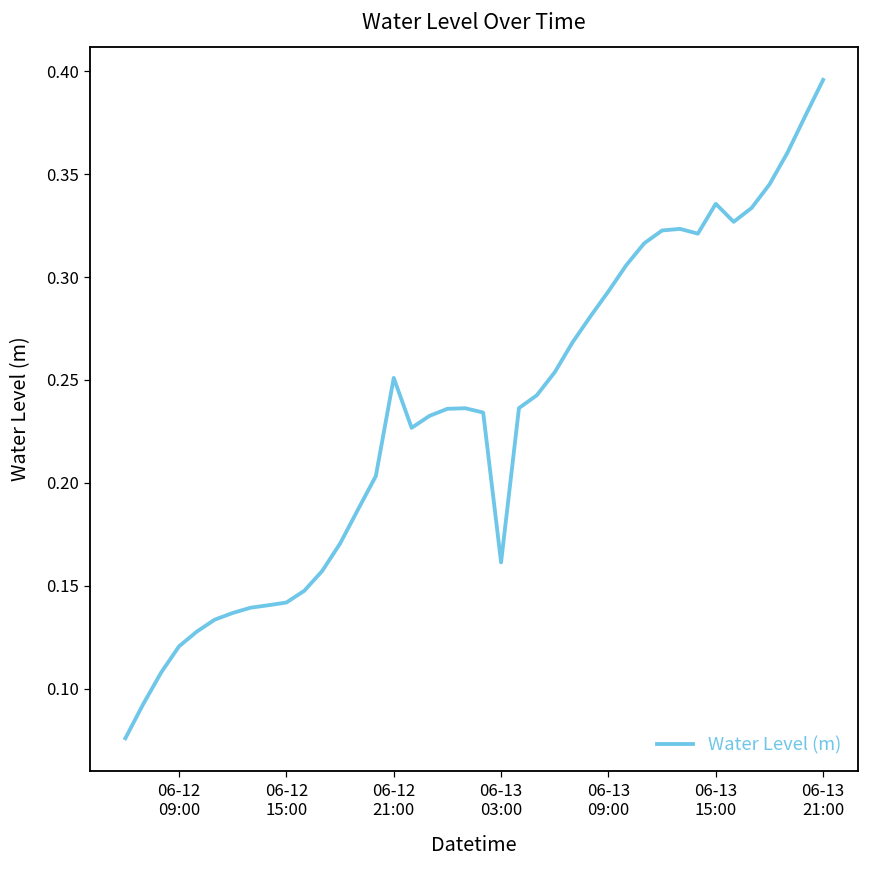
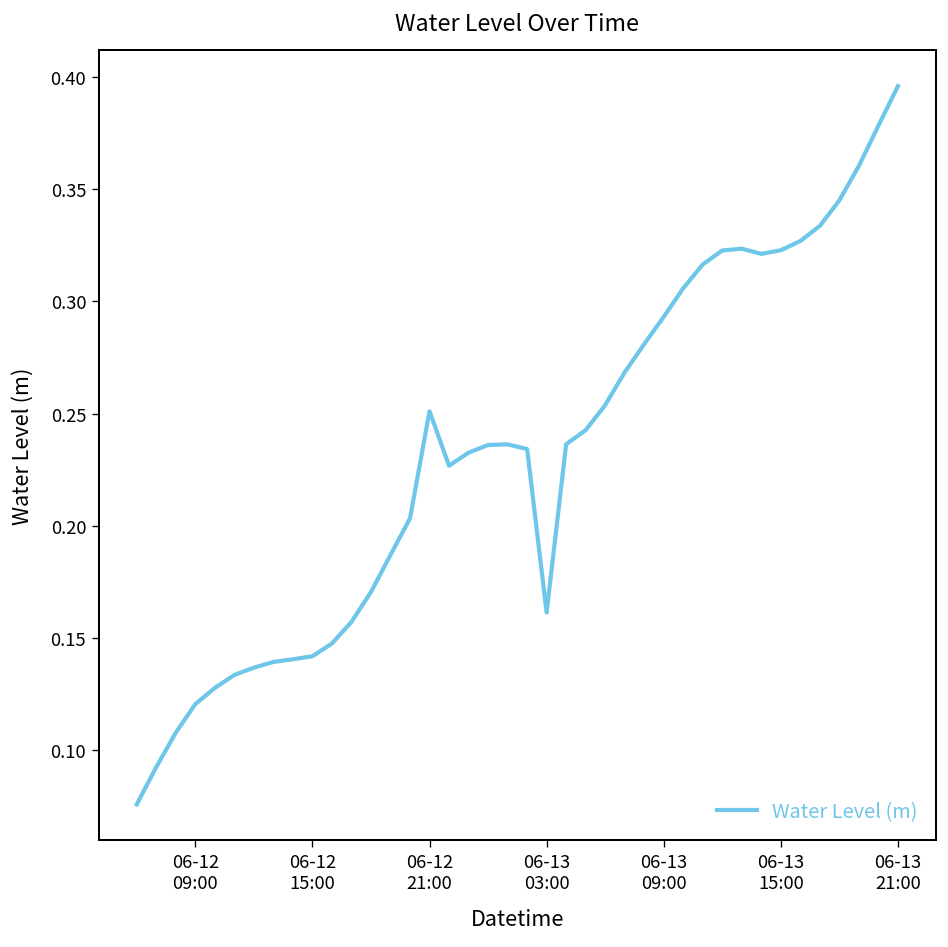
  {
    "06-12 09:00": 0.121,
    "06-12 15:00": 0.142,
    "06-12 21:00": 0.251,
    "06-13 03:00": 0.161,
    "06-13 09:00": 0.293,
-   "06-13 15:00": 0.336,
+   "06-13 15:00": 0.323,
    "06-13 21:00": 0.396
  }
